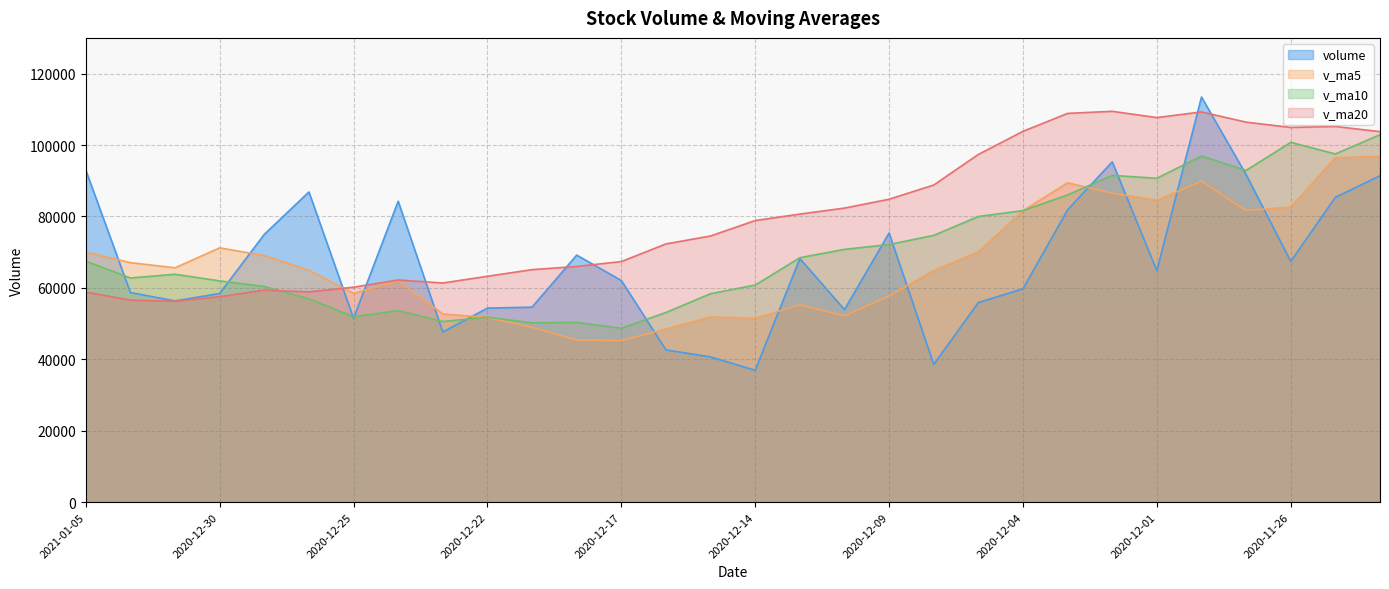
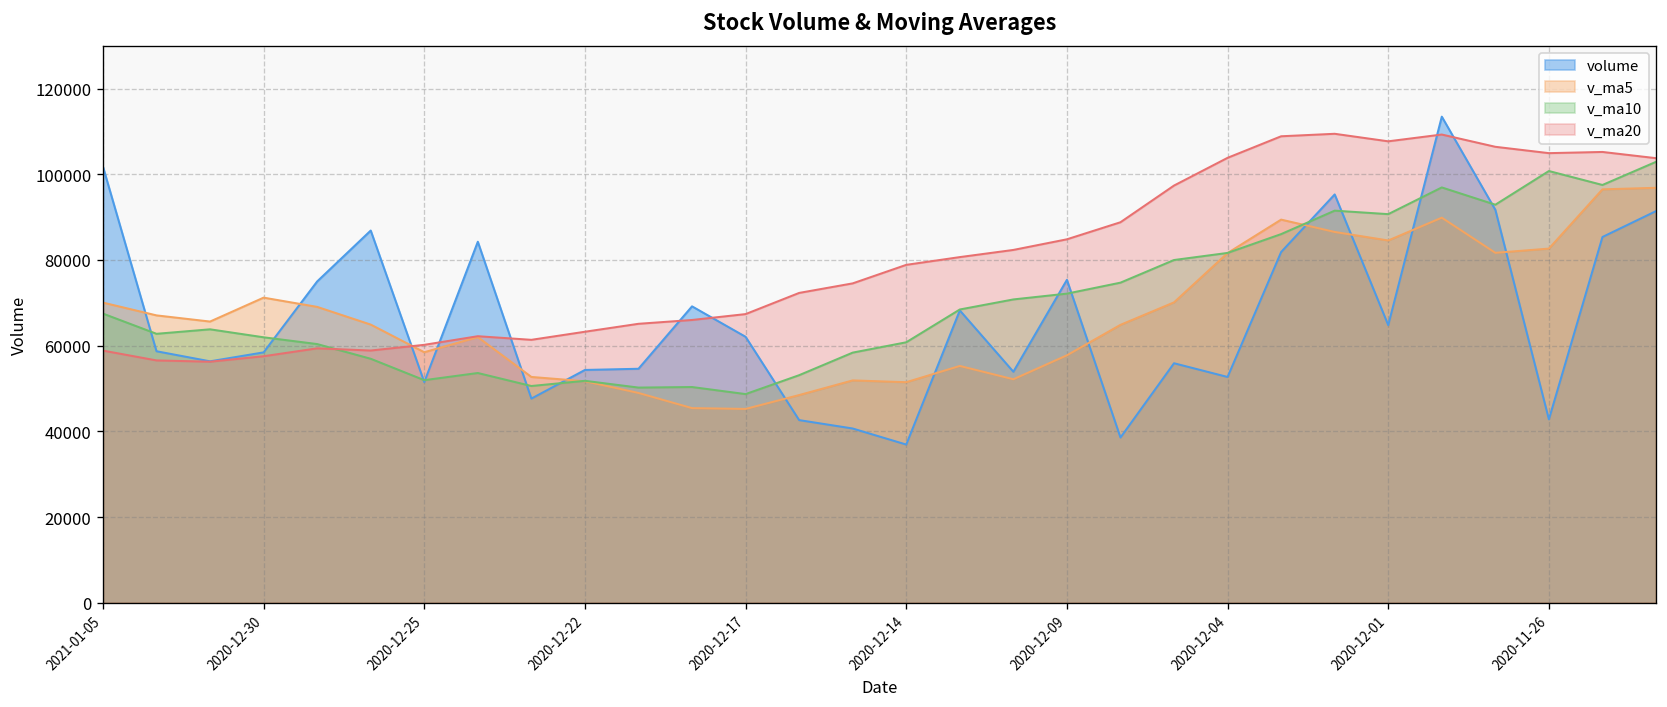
  {
    "volume": {
-     "2021-01-05": 93000,
+     "2021-01-05": 102000,
      "2020-12-30": 58000,
      "2020-12-22": 54000,
      "2020-12-17": 62000,
      "2020-12-14": 37000,
      "2020-12-09": 75000,
-     "2020-12-04": 60000,
+     "2020-12-04": 53000,
      "2020-12-01": 65000,
-     "2020-11-26": 67000
+     "2020-11-26": 43000
    },
    "v_ma10": {
      "2021-01-05": 67000,
      "2020-12-30": 62000,
      "2020-12-17": 49000,
      "2020-12-14": 61000,
      "2020-12-09": 72000,
      "2020-12-01": 91000,
      "2020-11-26": 101000
    }
  }
